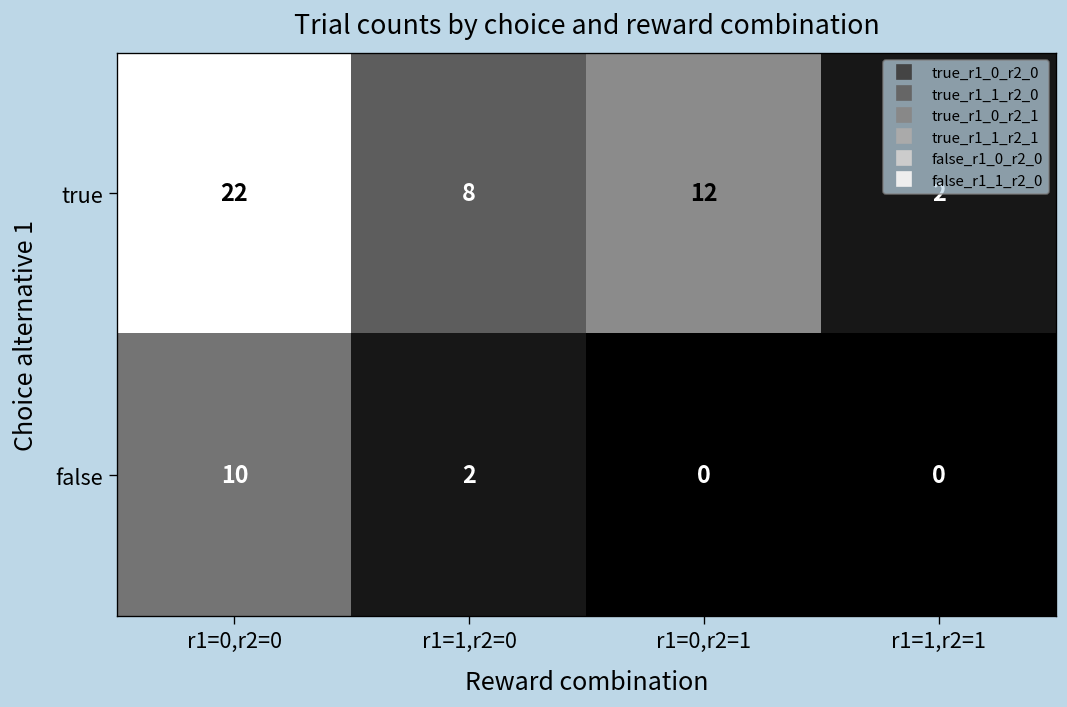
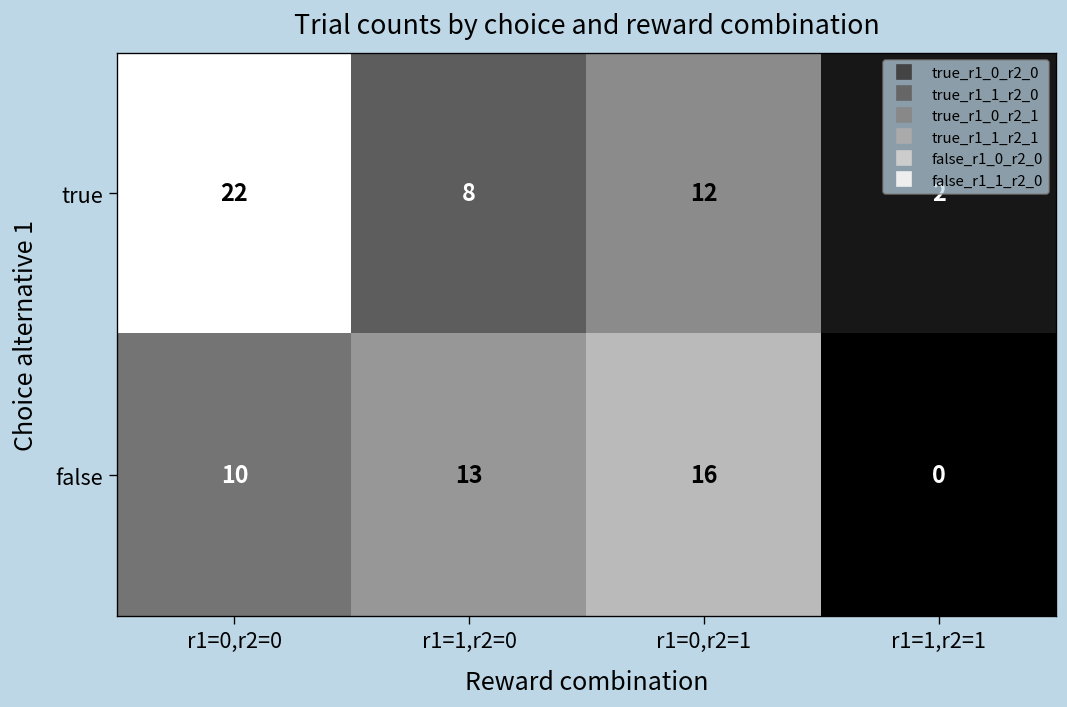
  {
    "true": {
      "r1=0,r2=0": 22,
      "r1=1,r2=0": 8,
      "r1=0,r2=1": 12
    },
    "false": {
      "r1=0,r2=0": 10,
-     "r1=1,r2=0": 2,
-     "r1=0,r2=1": 0,
+     "r1=1,r2=0": 13,
+     "r1=0,r2=1": 16,
      "r1=1,r2=1": 0
    }
  }
